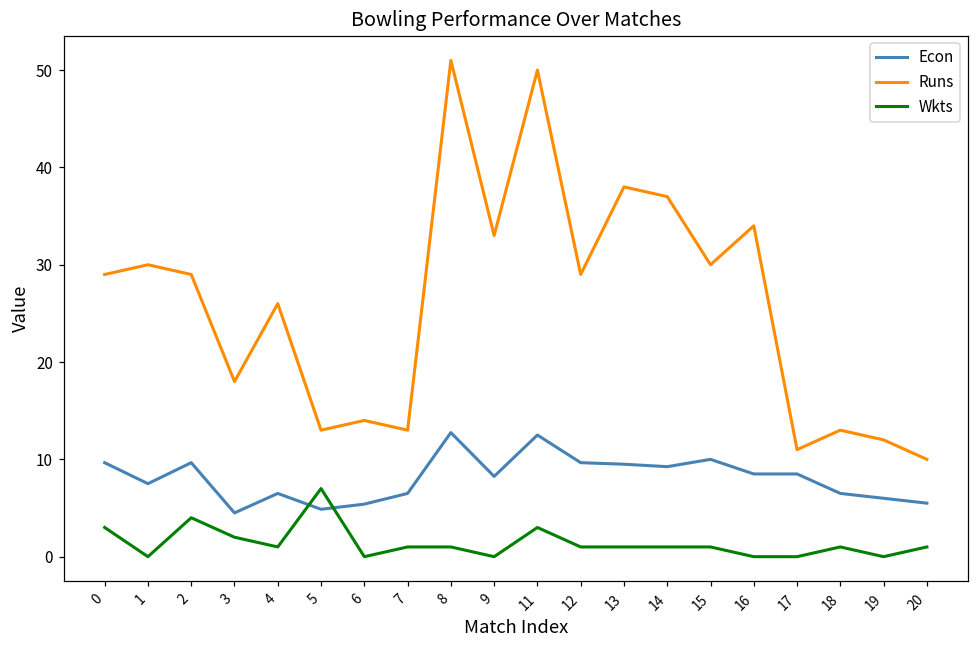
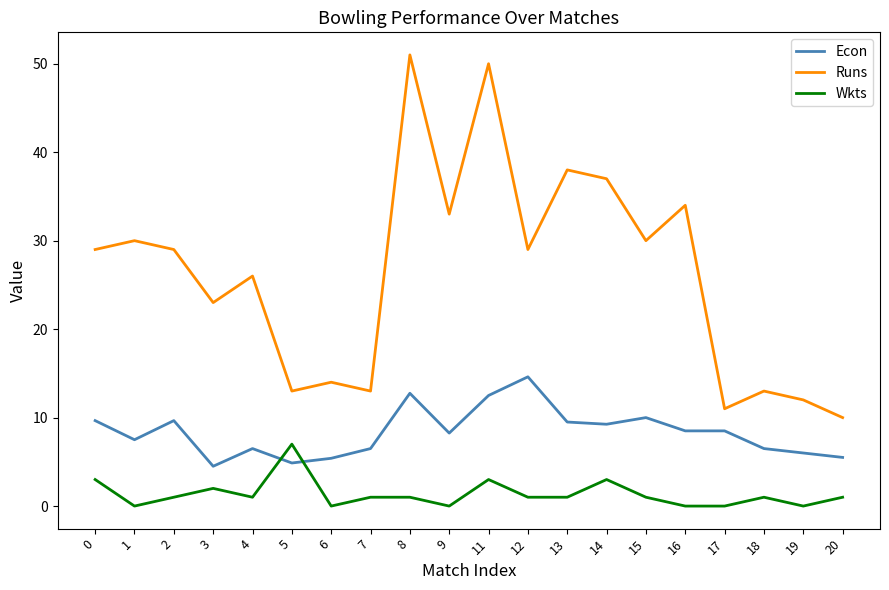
  {
    "Econ": {
      "0": 10,
      "1": 8,
      "2": 10,
      "3": 5,
      "4": 7,
      "5": 5,
      "6": 5,
      "7": 7,
      "8": 13,
      "9": 8,
      "11": 13,
-     "12": 10,
+     "12": 15,
      "13": 10,
      "14": 9,
      "15": 10,
      "16": 9,
      "17": 9,
      "18": 7,
      "19": 6,
      "20": 6
    },
    "Runs": {
      "0": 29,
      "1": 30,
      "2": 29,
-     "3": 18,
+     "3": 23,
      "4": 26,
      "5": 13,
      "6": 14,
      "7": 13,
      "8": 51,
      "9": 33,
      "11": 50,
      "12": 29,
      "13": 38,
      "14": 37,
      "15": 30,
      "16": 34,
      "17": 11,
      "18": 13,
      "19": 12,
      "20": 10
    },
    "Wkts": {
      "0": 3,
      "1": 0,
-     "2": 4,
+     "2": 1,
      "3": 2,
      "4": 1,
      "5": 7,
      "6": 0,
      "7": 1,
      "8": 1,
      "9": 0,
      "11": 3,
      "12": 1,
      "13": 1,
-     "14": 1,
+     "14": 3,
      "15": 1,
      "16": 0,
      "17": 0,
      "18": 1,
      "19": 0,
      "20": 1
    }
  }
